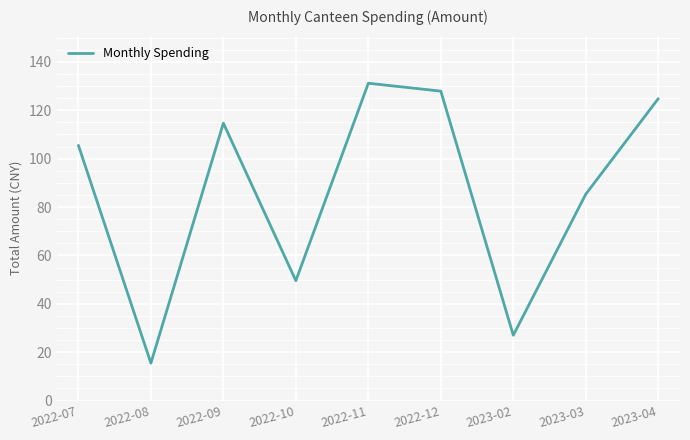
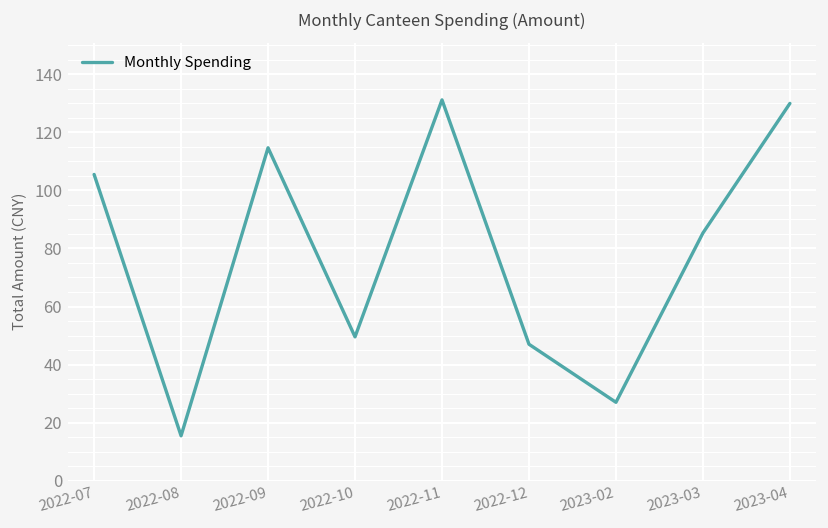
  {
    "2022-07": 105,
    "2022-08": 15,
    "2022-09": 115,
    "2022-10": 50,
    "2022-11": 131,
-   "2022-12": 128,
+   "2022-12": 47,
    "2023-02": 27,
    "2023-03": 85,
-   "2023-04": 125
+   "2023-04": 130
  }
